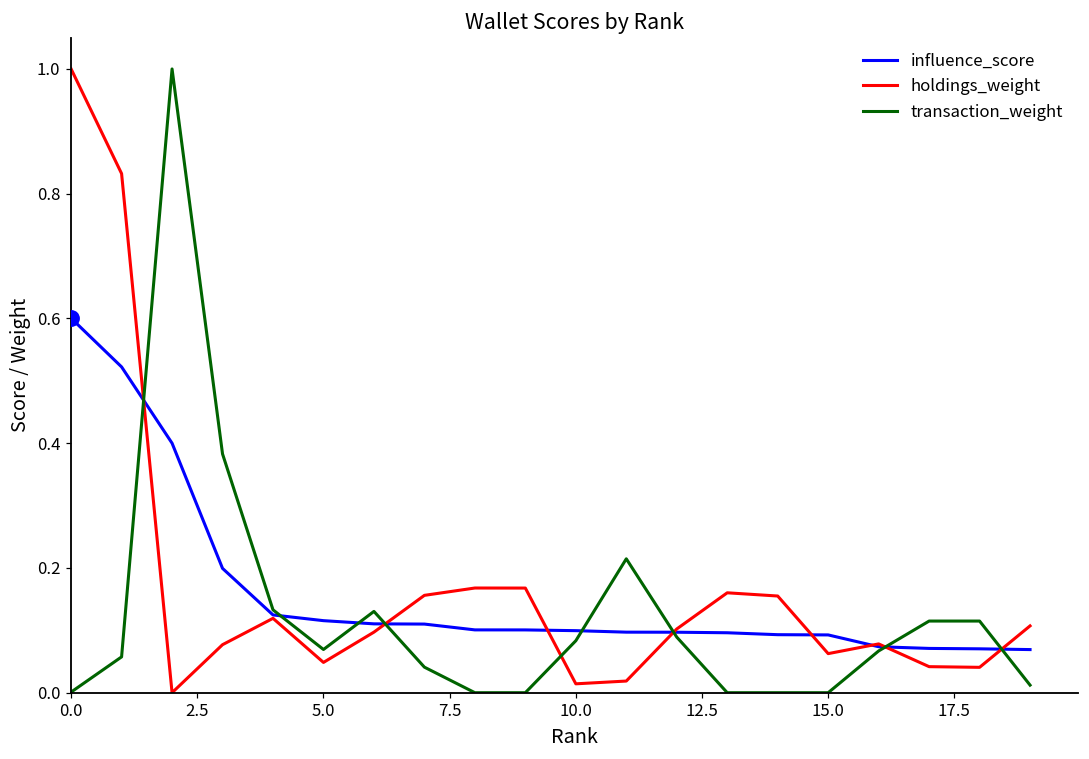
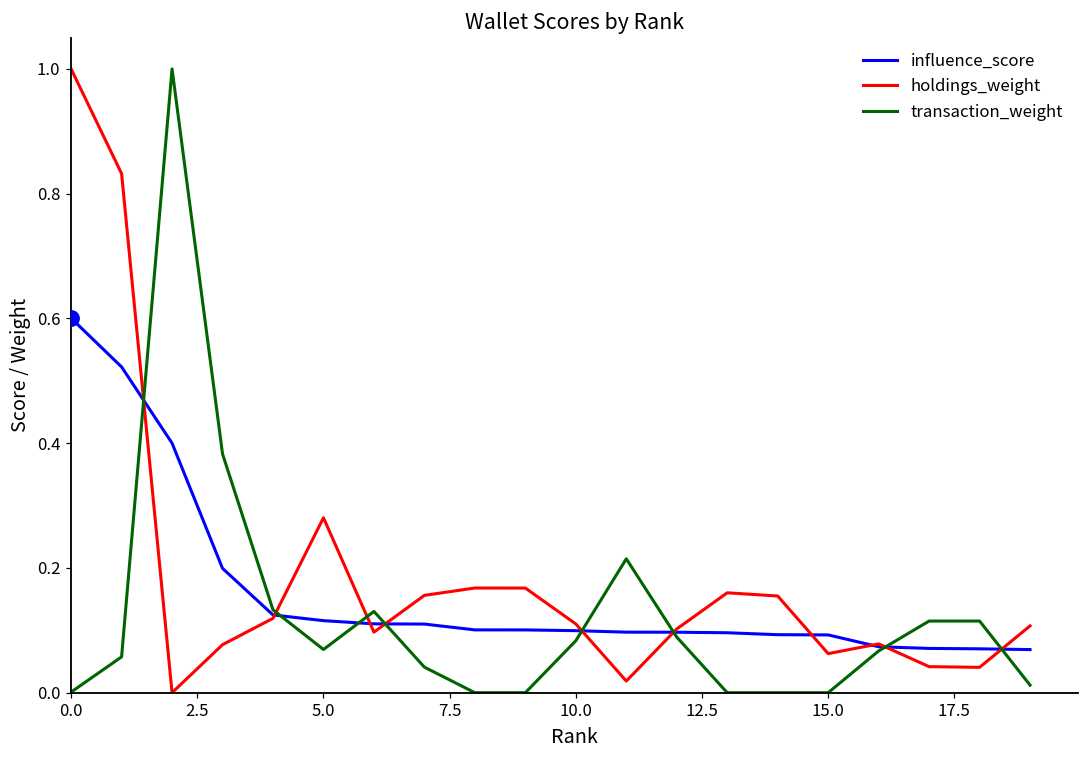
  {
    "holdings_weight": {
      "0.0": 1.00,
-     "5.0": 0.05,
-     "10.0": 0.01,
+     "5.0": 0.28,
+     "10.0": 0.11,
      "15.0": 0.06
    },
    "transaction_weight": {
      "0.0": 0.00,
      "5.0": 0.07,
      "10.0": 0.08,
      "15.0": 0.00
    }
  }
